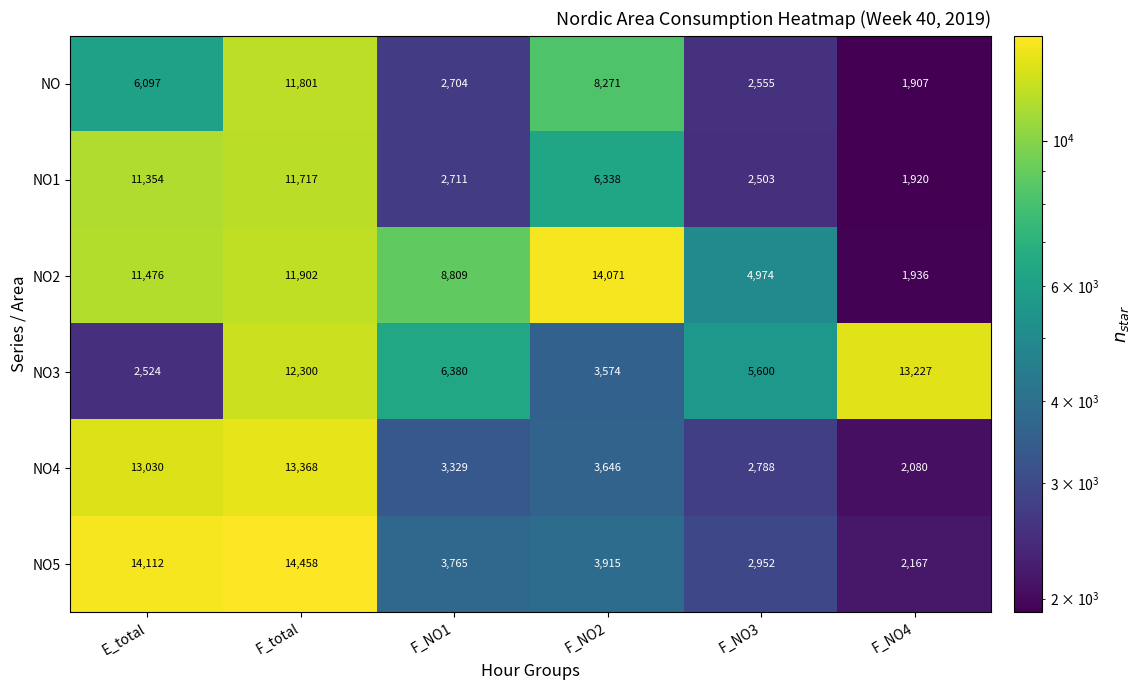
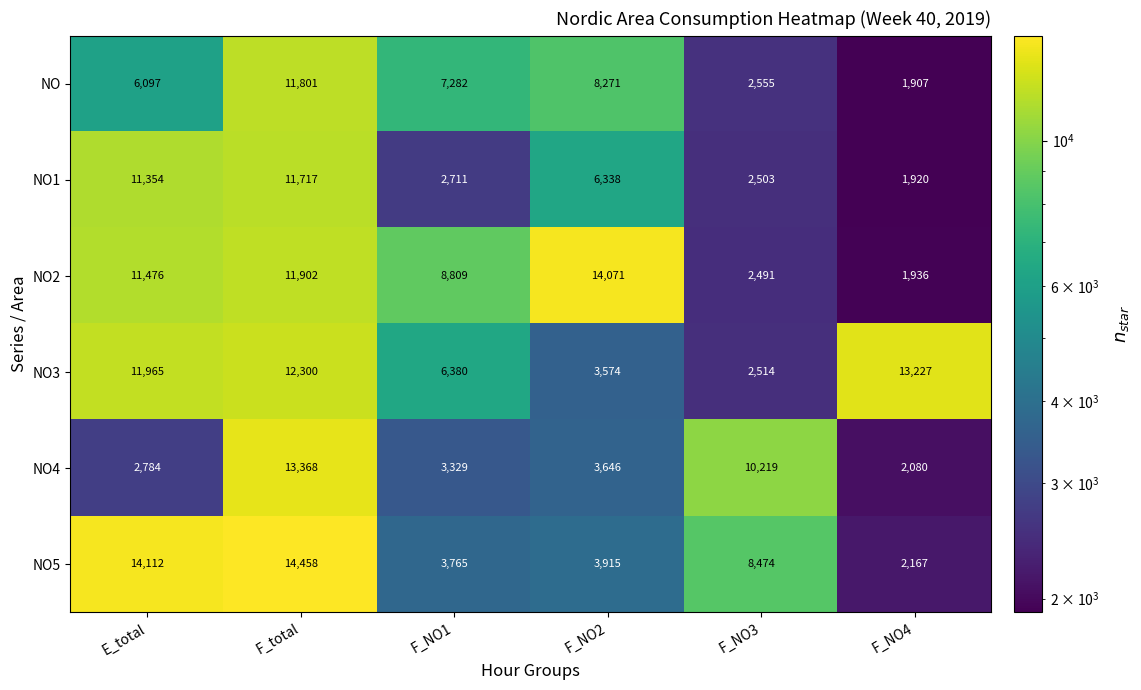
  {
    "NO": {
      "E_total": "6,097",
      "F_total": "11,801",
-     "F_NO1": "2,704",
+     "F_NO1": "7,282",
      "F_NO2": "8,271",
      "F_NO3": "2,555",
      "F_NO4": "1,907"
    },
    "NO1": {
      "E_total": "11,354",
      "F_total": "11,717",
      "F_NO1": "2,711",
      "F_NO2": "6,338",
      "F_NO3": "2,503",
      "F_NO4": "1,920"
    },
    "NO2": {
      "E_total": "11,476",
      "F_total": "11,902",
      "F_NO1": "8,809",
      "F_NO2": "14,071",
-     "F_NO3": "4,974",
+     "F_NO3": "2,491",
      "F_NO4": "1,936"
    },
    "NO3": {
-     "E_total": "2,524",
+     "E_total": "11,965",
      "F_total": "12,300",
      "F_NO1": "6,380",
      "F_NO2": "3,574",
-     "F_NO3": "5,600",
+     "F_NO3": "2,514",
      "F_NO4": "13,227"
    },
    "NO4": {
-     "E_total": "13,030",
+     "E_total": "2,784",
      "F_total": "13,368",
      "F_NO1": "3,329",
      "F_NO2": "3,646",
-     "F_NO3": "2,788",
+     "F_NO3": "10,219",
      "F_NO4": "2,080"
    },
    "NO5": {
      "E_total": "14,112",
      "F_total": "14,458",
      "F_NO1": "3,765",
      "F_NO2": "3,915",
-     "F_NO3": "2,952",
+     "F_NO3": "8,474",
      "F_NO4": "2,167"
    }
  }
